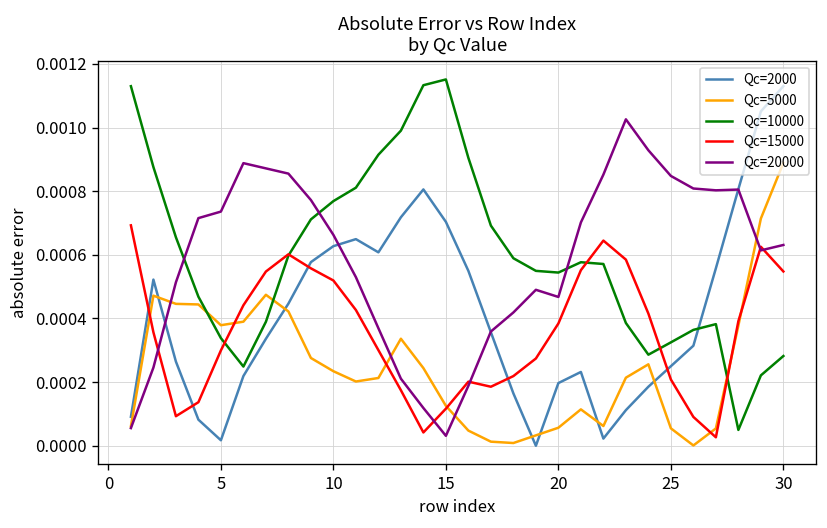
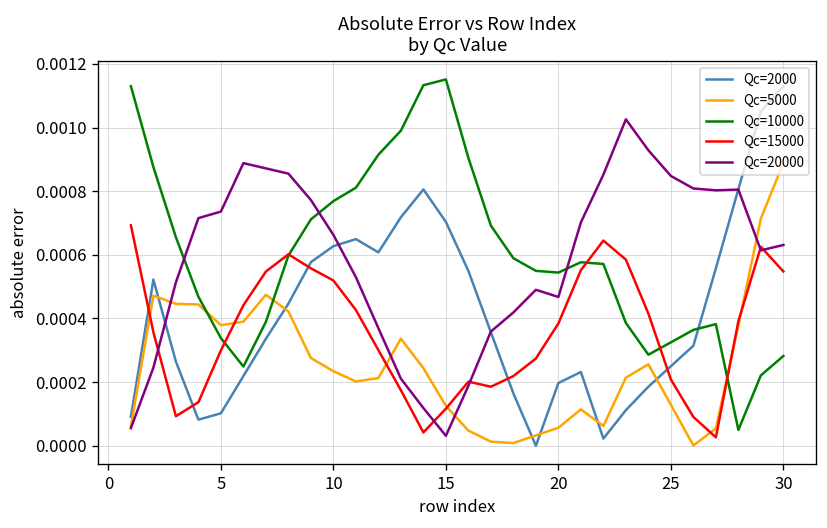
  {
    "Qc=2000": {
-     "5": 0.00002,
+     "5": 0.00010,
      "10": 0.00063,
      "15": 0.00070,
      "20": 0.00020,
      "25": 0.00025
    },
    "Qc=5000": {
      "5": 0.00038,
      "10": 0.00023,
      "20": 0.00006,
-     "25": 0.00005
+     "25": 0.00013
    },
    "Qc=10000": {
      "5": 0.00034,
      "10": 0.00077,
      "15": 0.00115,
      "20": 0.00054,
      "25": 0.00032,
      "30": 0.00028
    },
    "Qc=15000": {
      "5": 0.00030,
      "10": 0.00052,
      "20": 0.00038,
      "25": 0.00021,
      "30": 0.00055
    },
    "Qc=20000": {
      "5": 0.00074,
      "10": 0.00066,
      "15": 0.00003,
      "20": 0.00047,
      "25": 0.00085,
      "30": 0.00063
    }
  }
